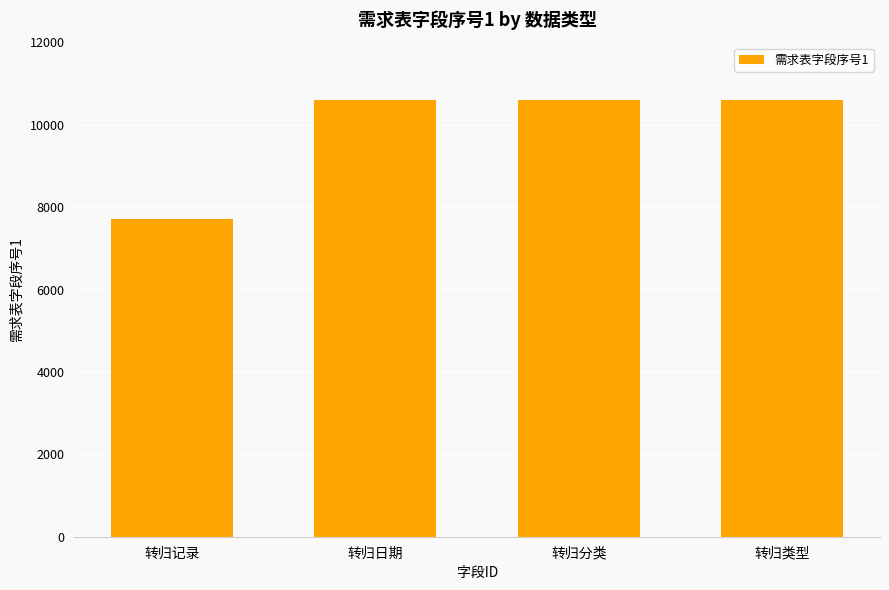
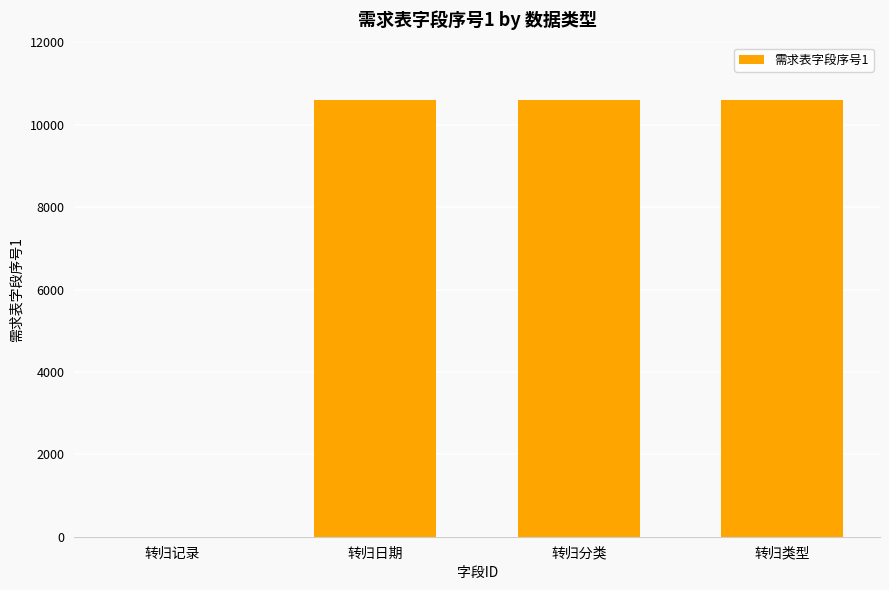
  {
-   "转归记录": 7700,
+   "转归记录": 0,
    "转归日期": 10600,
    "转归分类": 10600,
    "转归类型": 10600
  }
